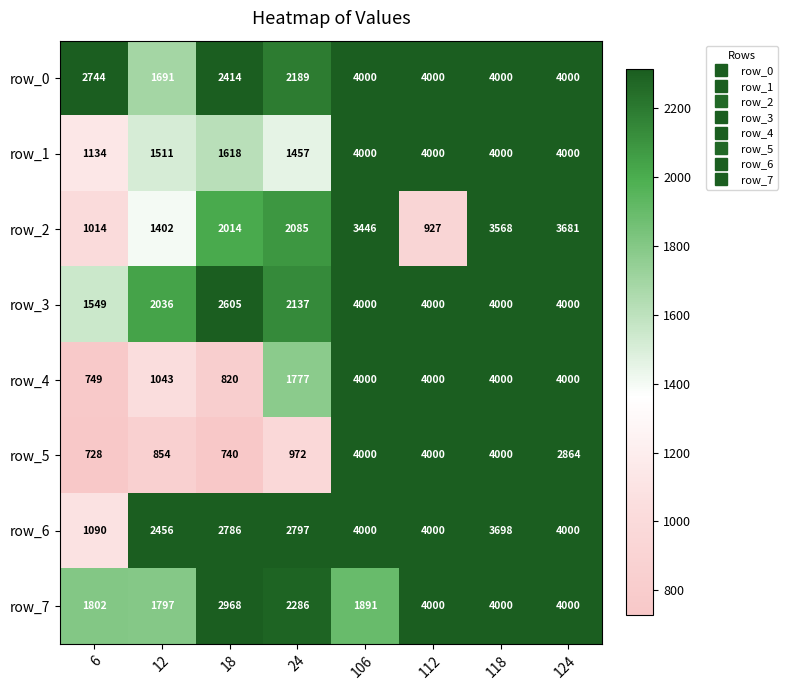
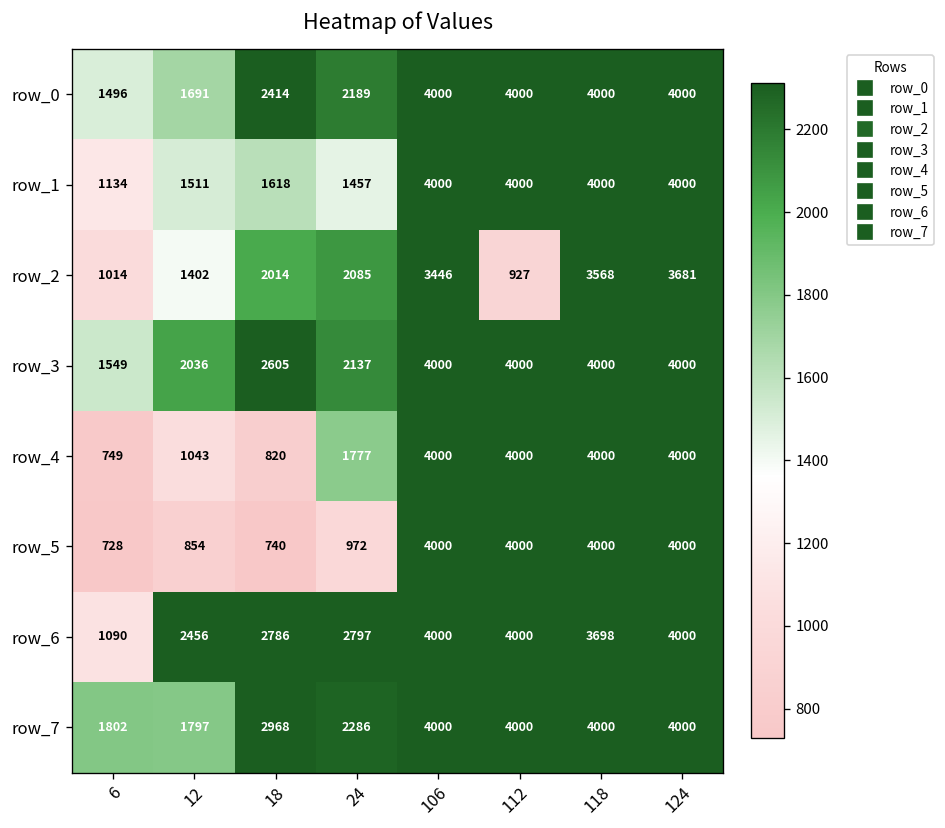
  {
    "row_0": {
-     "6": 2744,
+     "6": 1496,
      "12": 1691,
      "18": 2414,
      "24": 2189,
      "106": 4000,
      "112": 4000,
      "118": 4000,
      "124": 4000
    },
    "row_1": {
      "6": 1134,
      "12": 1511,
      "18": 1618,
      "24": 1457,
      "106": 4000,
      "112": 4000,
      "118": 4000,
      "124": 4000
    },
    "row_2": {
      "6": 1014,
      "12": 1402,
      "18": 2014,
      "24": 2085,
      "106": 3446,
      "112": 927,
      "118": 3568,
      "124": 3681
    },
    "row_3": {
      "6": 1549,
      "12": 2036,
      "18": 2605,
      "24": 2137,
      "106": 4000,
      "112": 4000,
      "118": 4000,
      "124": 4000
    },
    "row_4": {
      "6": 749,
      "12": 1043,
      "18": 820,
      "24": 1777,
      "106": 4000,
      "112": 4000,
      "118": 4000,
      "124": 4000
    },
    "row_5": {
      "6": 728,
      "12": 854,
      "18": 740,
      "24": 972,
      "106": 4000,
      "112": 4000,
      "118": 4000,
-     "124": 2864
+     "124": 4000
    },
    "row_6": {
      "6": 1090,
      "12": 2456,
      "18": 2786,
      "24": 2797,
      "106": 4000,
      "112": 4000,
      "118": 3698,
      "124": 4000
    },
    "row_7": {
      "6": 1802,
      "12": 1797,
      "18": 2968,
      "24": 2286,
-     "106": 1891,
+     "106": 4000,
      "112": 4000,
      "118": 4000,
      "124": 4000
    }
  }
